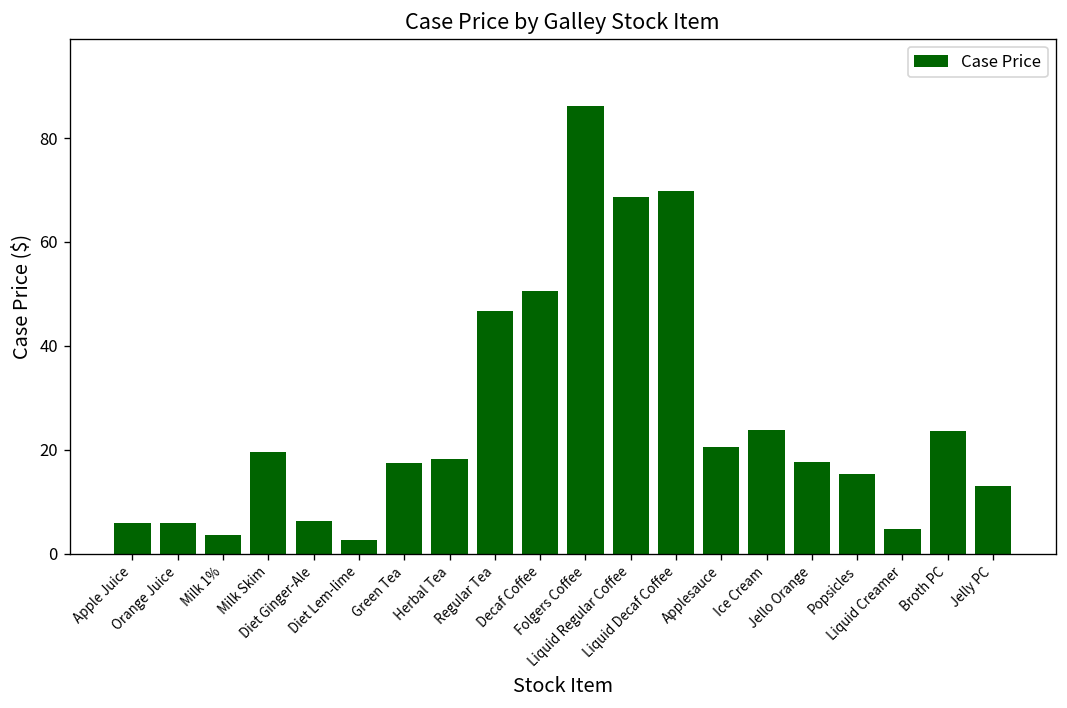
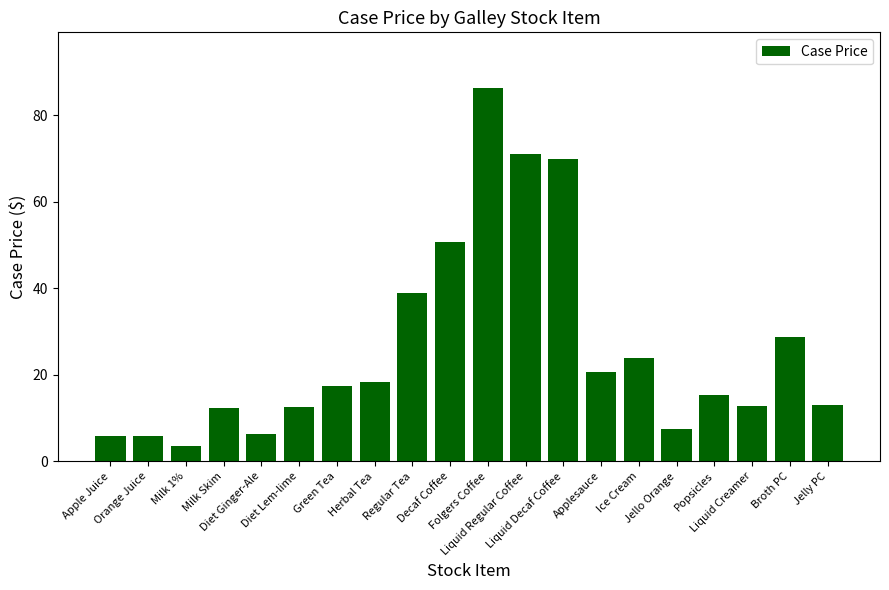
  {
    "Apple Juice": 6,
    "Orange Juice": 6,
    "Milk 1%": 4,
-   "Milk Skim": 20,
+   "Milk Skim": 12,
    "Diet Ginger-Ale": 6,
-   "Diet Lem-lime": 3,
+   "Diet Lem-lime": 13,
    "Green Tea": 17,
    "Herbal Tea": 18,
-   "Regular Tea": 47,
+   "Regular Tea": 39,
    "Decaf Coffee": 51,
    "Folgers Coffee": 86,
-   "Liquid Regular Coffee": 69,
+   "Liquid Regular Coffee": 71,
    "Liquid Decaf Coffee": 70,
    "Applesauce": 21,
    "Ice Cream": 24,
-   "Jello Orange": 18,
+   "Jello Orange": 7,
    "Popsicles": 15,
-   "Liquid Creamer": 5,
-   "Broth PC": 24,
+   "Liquid Creamer": 13,
+   "Broth PC": 29,
    "Jelly PC": 13
  }
